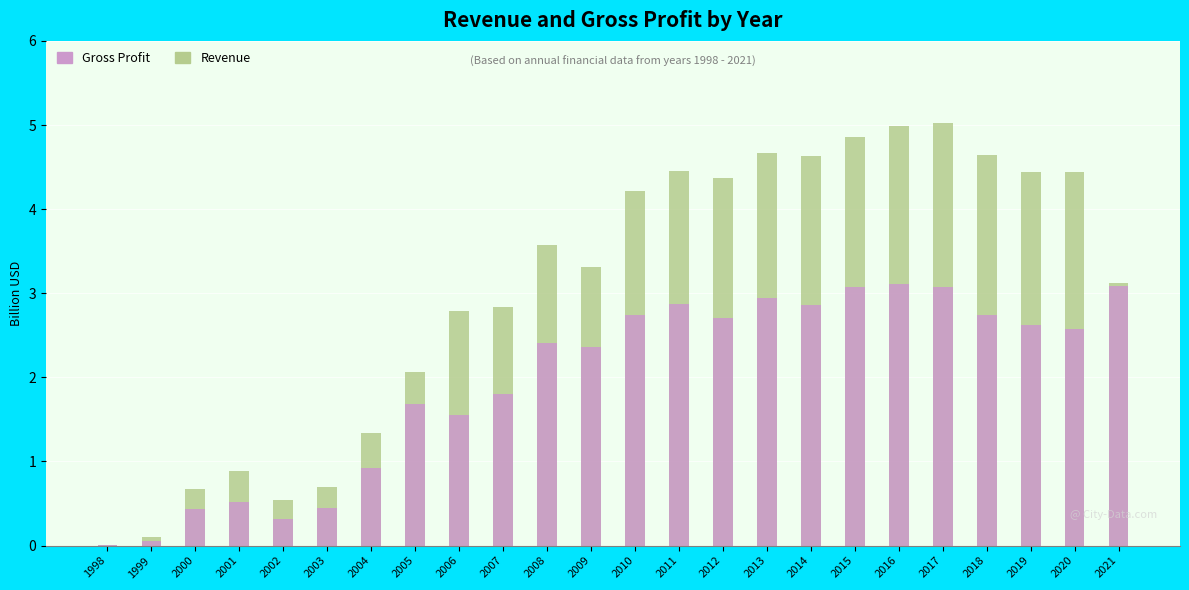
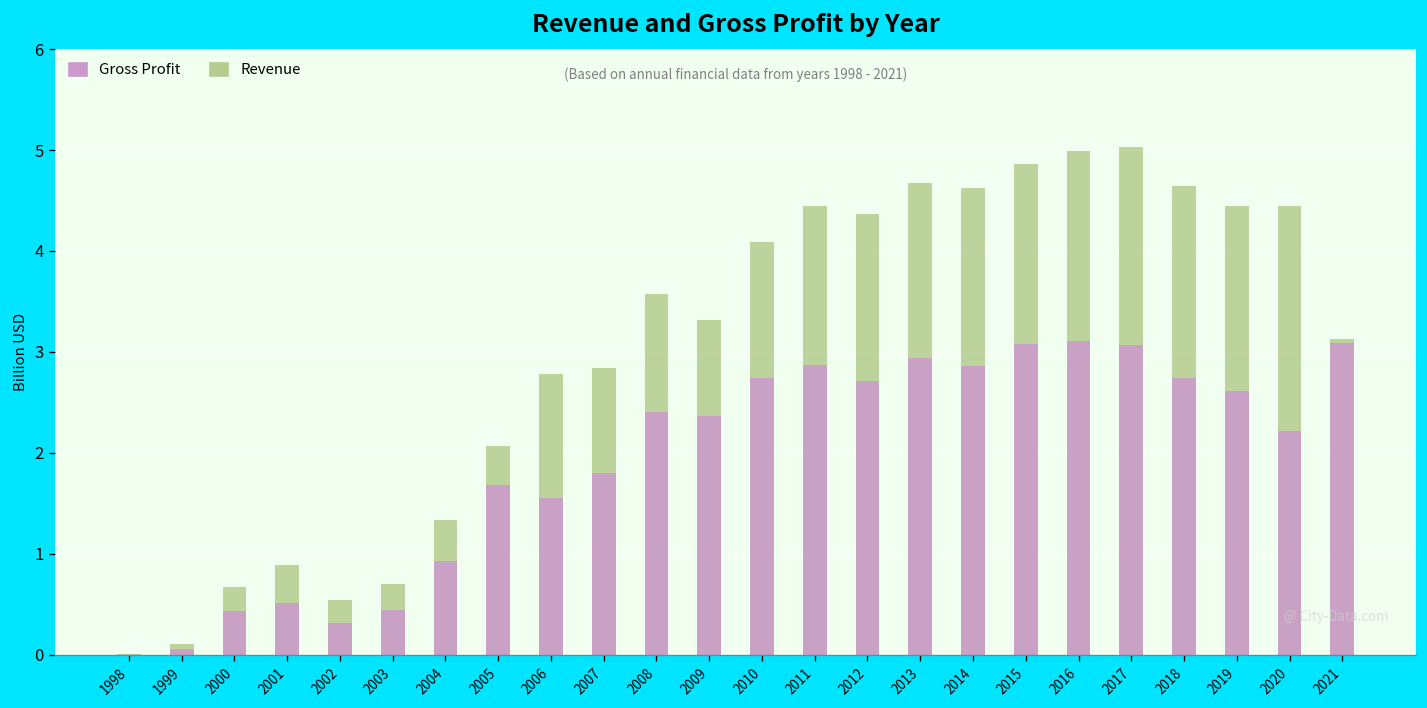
  {
    "Revenue": {
      "1999": 0.1,
      "2000": 0.7,
      "2001": 0.9,
      "2002": 0.5,
      "2003": 0.7,
      "2004": 1.3,
      "2005": 2.1,
      "2006": 2.8,
      "2007": 2.8,
      "2008": 3.6,
      "2009": 3.3,
-     "2010": 4.2,
+     "2010": 4.1,
      "2011": 4.4,
      "2012": 4.4,
      "2013": 4.7,
      "2014": 4.6,
      "2015": 4.9,
      "2016": 5.0,
      "2017": 5.0,
      "2018": 4.6,
      "2019": 4.4,
      "2020": 4.4,
      "2021": 3.1
    },
    "Gross Profit": {
-     "2020": 2.6
+     "2020": 2.2
    }
  }
